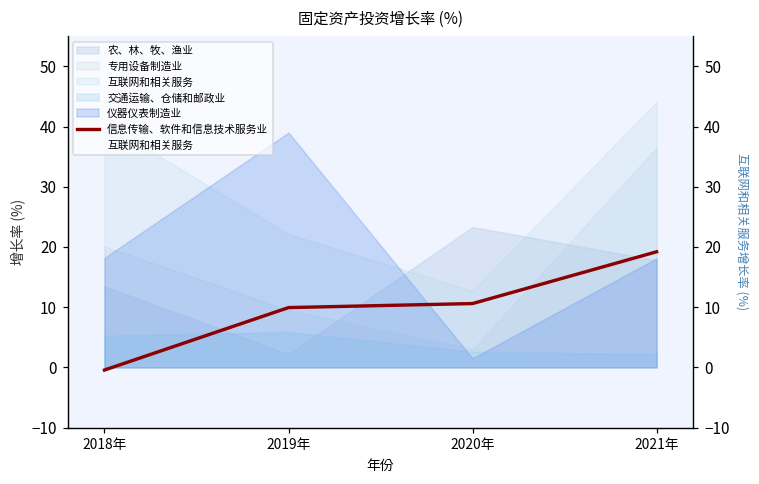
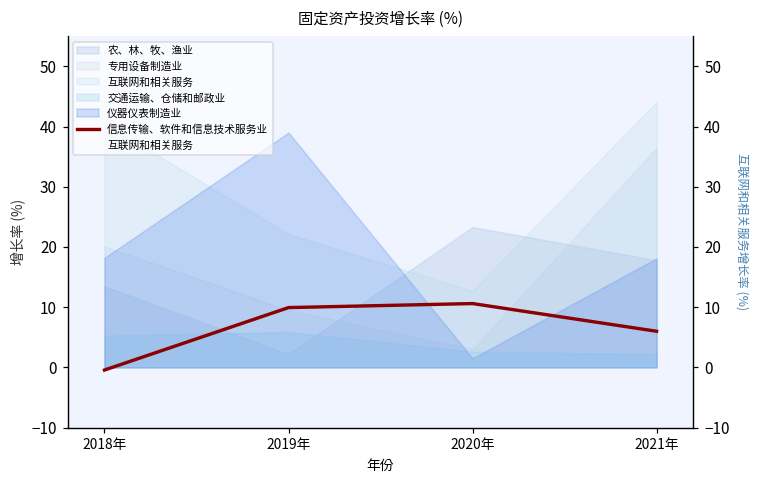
  {
    "信息传输、软件和信息技术服务业": {
      "2018年": 0,
      "2020年": 11,
-     "2021年": 19
+     "2021年": 6
    }
  }
